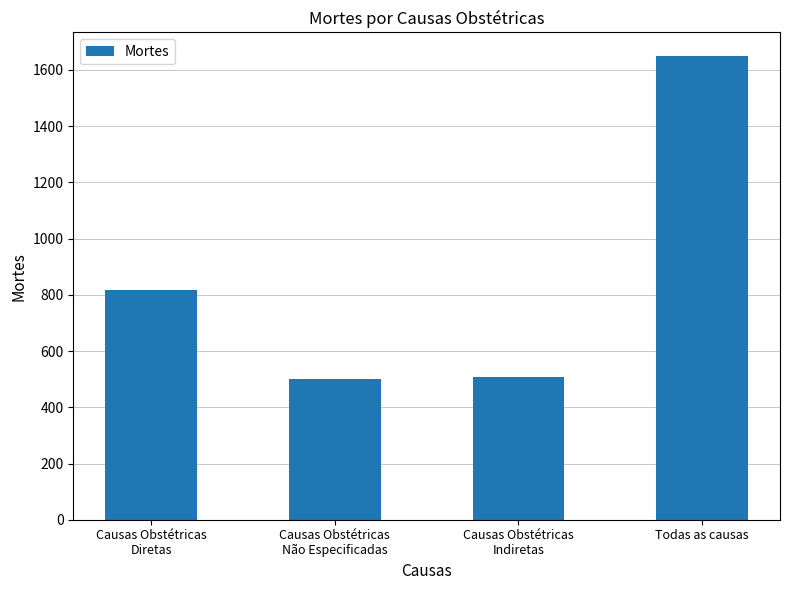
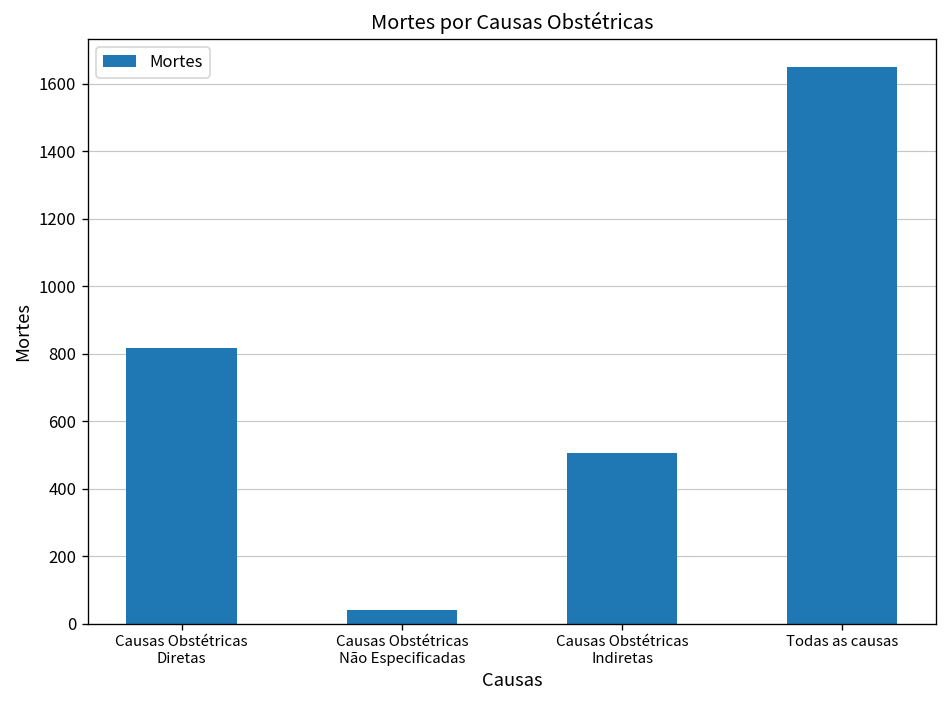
  {
    "Causas Obstétricas Diretas": 820,
-   "Causas Obstétricas Não Especificadas": 500,
+   "Causas Obstétricas Não Especificadas": 40,
    "Causas Obstétricas Indiretas": 510,
    "Todas as causas": 1650
  }
